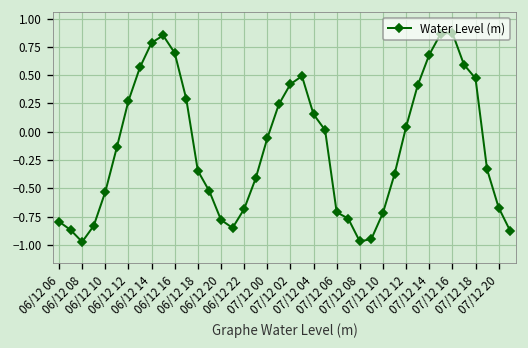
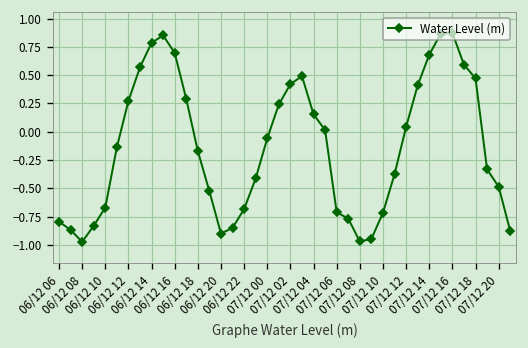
  {
    "06/12 06": -0.8,
    "06/12 08": -1.0,
-   "06/12 10": -0.5,
+   "06/12 10": -0.7,
    "06/12 12": 0.3,
    "06/12 14": 0.8,
    "06/12 16": 0.7,
-   "06/12 18": -0.3,
-   "06/12 20": -0.8,
+   "06/12 18": -0.2,
+   "06/12 20": -0.9,
    "06/12 22": -0.7,
    "07/12 00": -0.1,
    "07/12 02": 0.4,
    "07/12 04": 0.2,
    "07/12 06": -0.7,
    "07/12 08": -1.0,
    "07/12 10": -0.7,
    "07/12 12": 0.0,
    "07/12 14": 0.7,
    "07/12 18": 0.5,
-   "07/12 20": -0.7
+   "07/12 20": -0.5
  }
